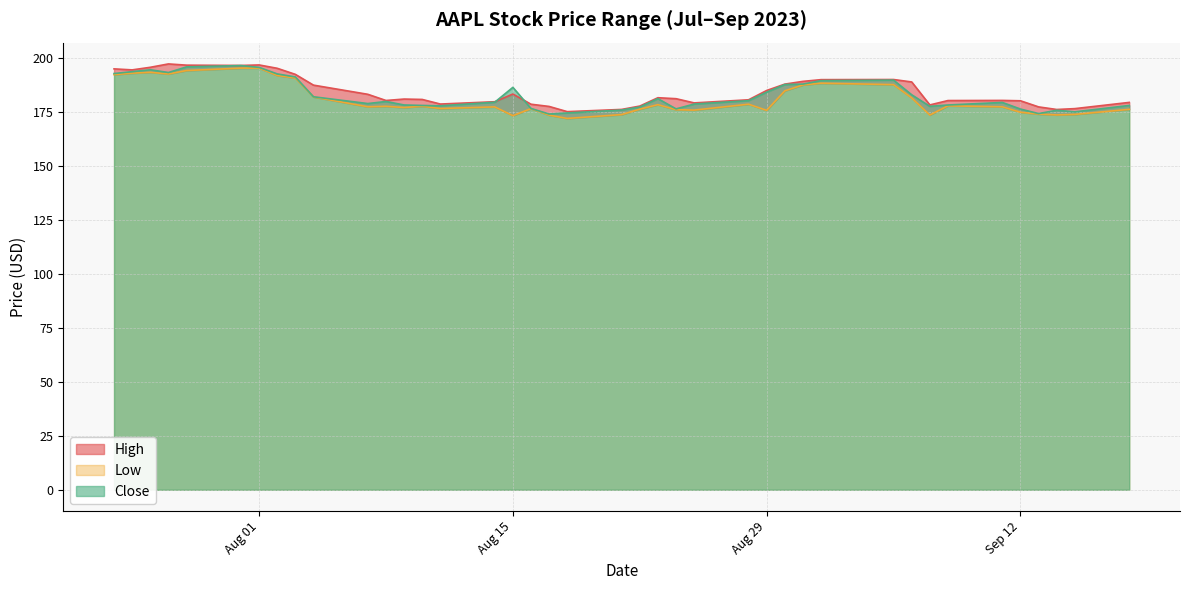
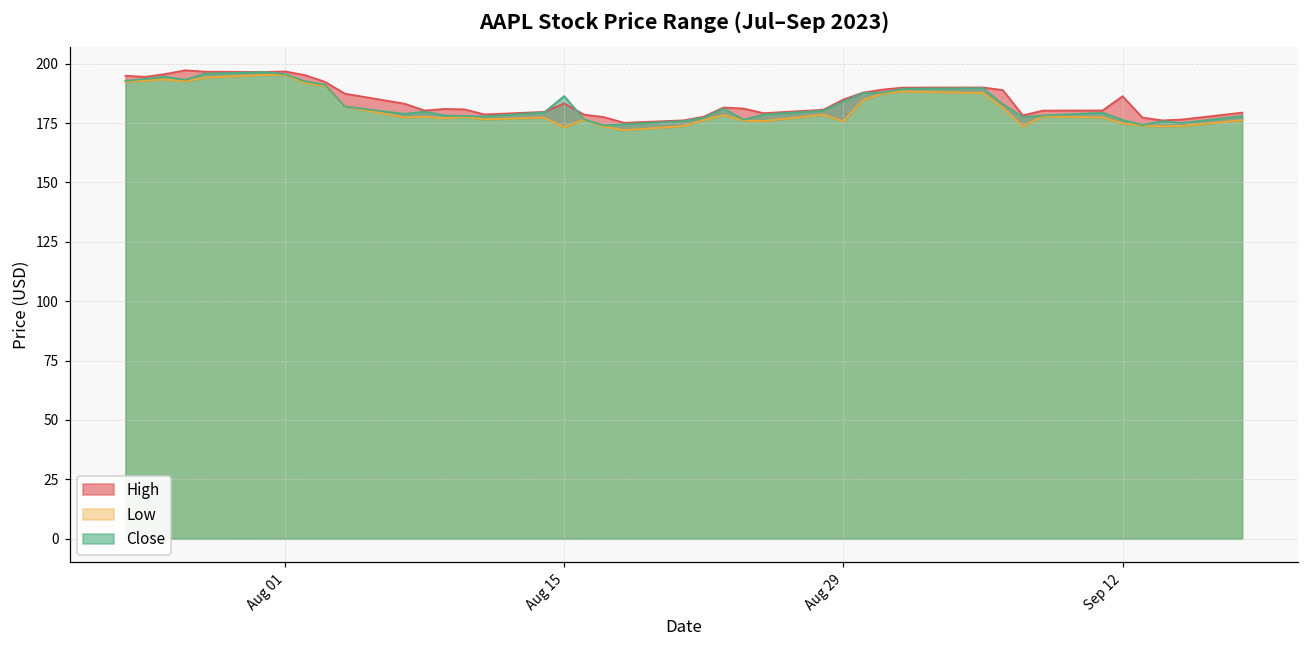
  {
    "High": {
      "Aug 15": 183,
-     "Sep 12": 180
+     "Sep 12": 186
    },
    "Low": {
      "Aug 15": 173,
      "Aug 29": 176,
      "Sep 12": 175
    },
    "Close": {
      "Aug 15": 186,
      "Sep 12": 176
    }
  }
